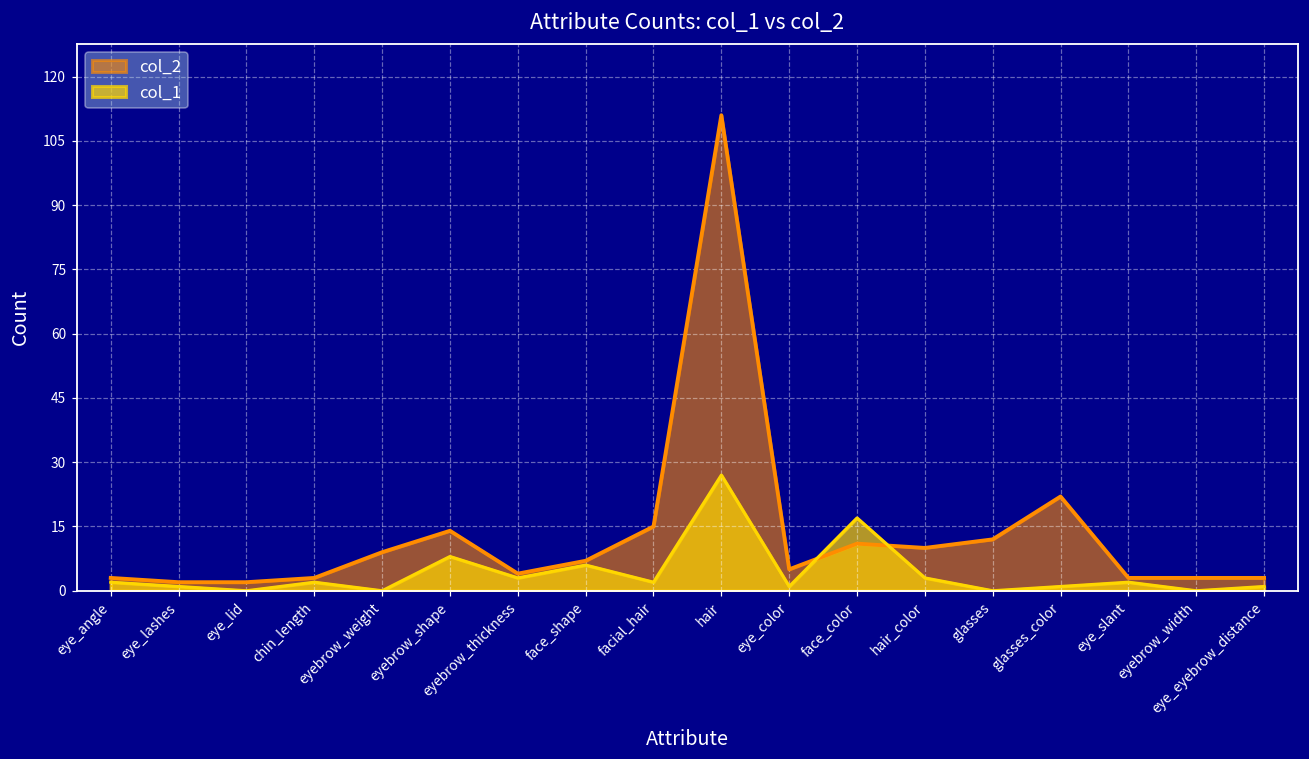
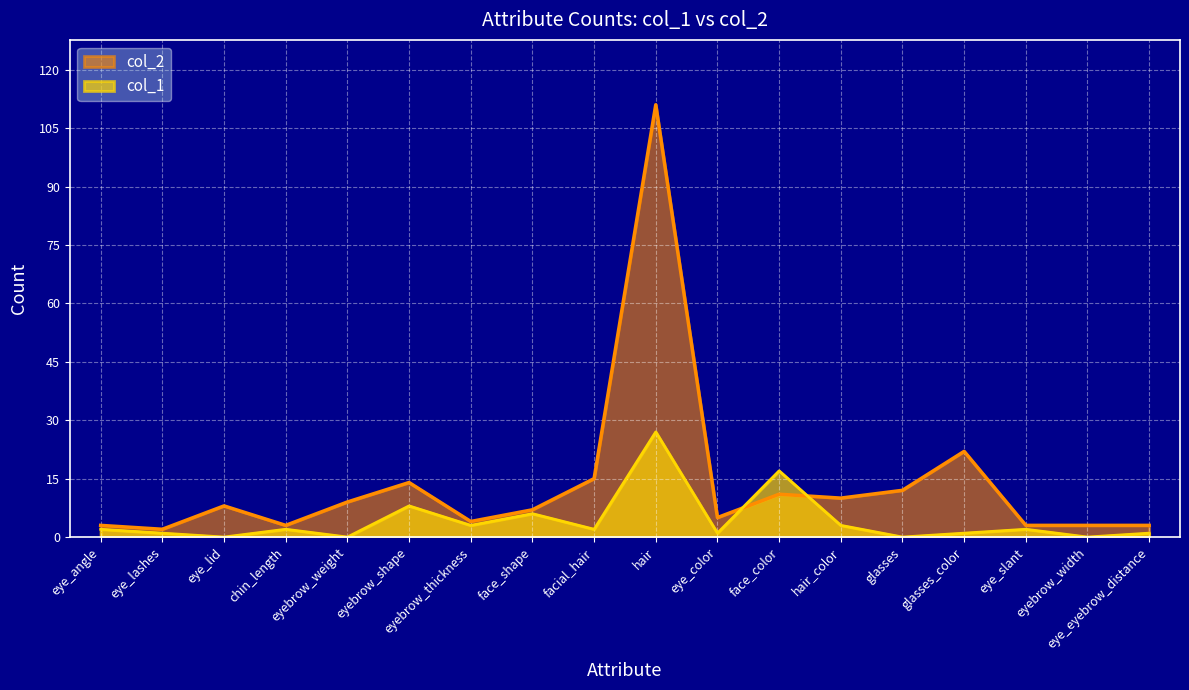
  {
    "col_2": {
      "eye_angle": 3,
      "eye_lashes": 2,
-     "eye_lid": 2,
+     "eye_lid": 8,
      "chin_length": 3,
      "eyebrow_weight": 9,
      "eyebrow_shape": 14,
      "eyebrow_thickness": 4,
      "face_shape": 7,
      "facial_hair": 15,
      "hair": 111,
      "eye_color": 5,
      "face_color": 11,
      "hair_color": 10,
      "glasses": 12,
      "glasses_color": 22,
      "eye_slant": 3,
      "eyebrow_width": 3,
      "eye_eyebrow_distance": 3
    },
    "col_1": {
      "eye_angle": 2,
      "eye_lashes": 1,
      "eye_lid": 0,
      "chin_length": 2,
      "eyebrow_weight": 0,
      "eyebrow_shape": 8,
      "eyebrow_thickness": 3,
      "face_shape": 6,
      "facial_hair": 2,
      "hair": 27,
      "eye_color": 1,
      "face_color": 17,
      "hair_color": 3,
      "glasses": 0,
      "glasses_color": 1,
      "eye_slant": 2,
      "eyebrow_width": 0,
      "eye_eyebrow_distance": 1
    }
  }
